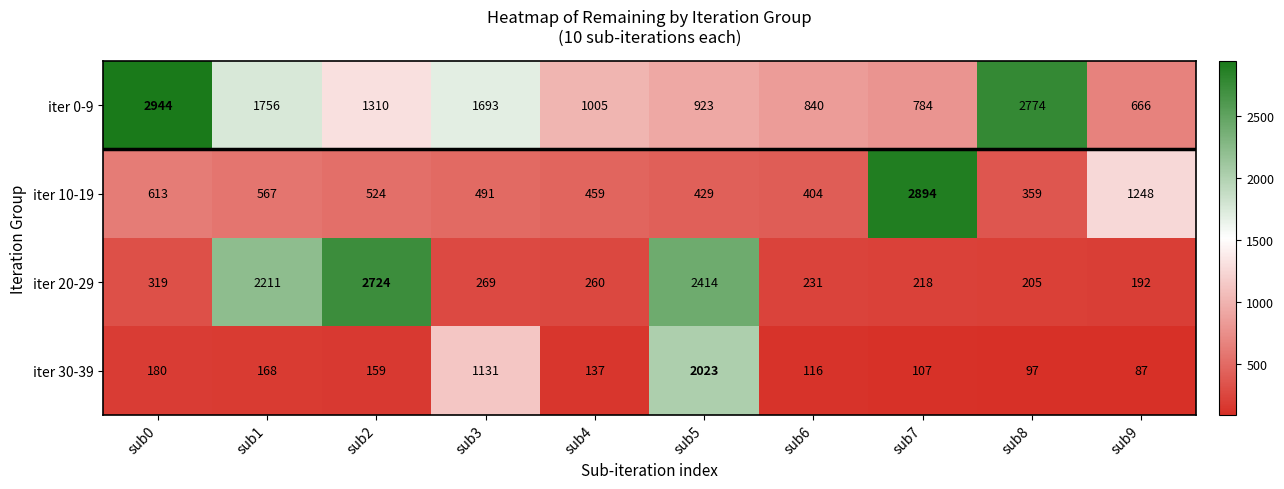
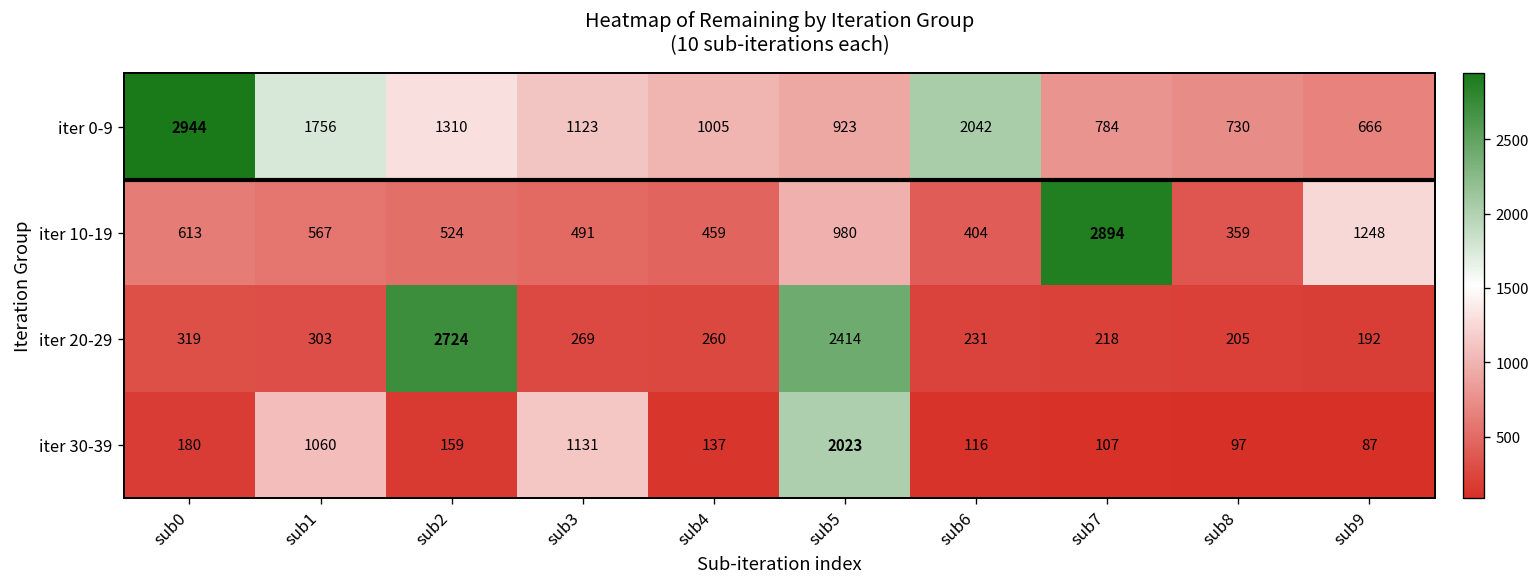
  {
    "iter 0-9": {
      "sub0": 2944,
      "sub1": 1756,
      "sub2": 1310,
-     "sub3": 1693,
+     "sub3": 1123,
      "sub4": 1005,
      "sub5": 923,
-     "sub6": 840,
+     "sub6": 2042,
      "sub7": 784,
-     "sub8": 2774,
+     "sub8": 730,
      "sub9": 666
    },
    "iter 10-19": {
      "sub0": 613,
      "sub1": 567,
      "sub2": 524,
      "sub3": 491,
      "sub4": 459,
-     "sub5": 429,
+     "sub5": 980,
      "sub6": 404,
      "sub7": 2894,
      "sub8": 359,
      "sub9": 1248
    },
    "iter 20-29": {
      "sub0": 319,
-     "sub1": 2211,
+     "sub1": 303,
      "sub2": 2724,
      "sub3": 269,
      "sub4": 260,
      "sub5": 2414,
      "sub6": 231,
      "sub7": 218,
      "sub8": 205,
      "sub9": 192
    },
    "iter 30-39": {
      "sub0": 180,
-     "sub1": 168,
+     "sub1": 1060,
      "sub2": 159,
      "sub3": 1131,
      "sub4": 137,
      "sub5": 2023,
      "sub6": 116,
      "sub7": 107,
      "sub8": 97,
      "sub9": 87
    }
  }
